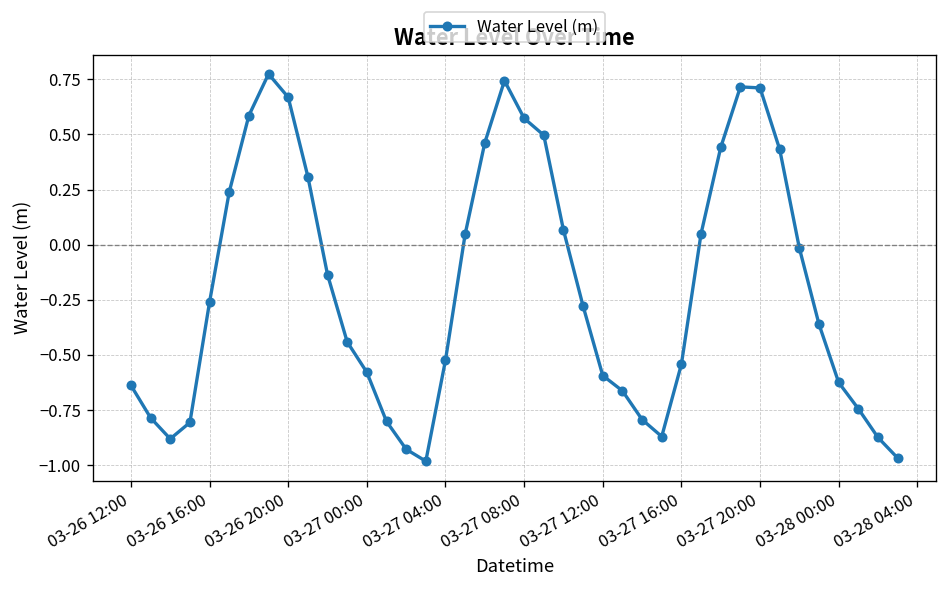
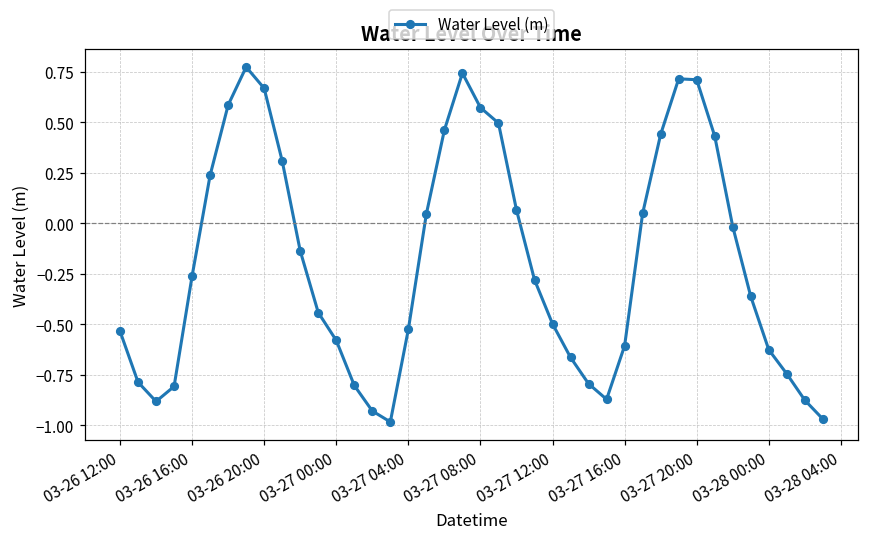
  {
-   "03-26 12:00": -0.64,
+   "03-26 12:00": -0.53,
    "03-26 16:00": -0.26,
    "03-26 20:00": 0.67,
    "03-27 00:00": -0.58,
    "03-27 04:00": -0.52,
    "03-27 08:00": 0.57,
-   "03-27 12:00": -0.59,
-   "03-27 16:00": -0.54,
+   "03-27 12:00": -0.50,
+   "03-27 16:00": -0.61,
    "03-27 20:00": 0.71,
    "03-28 00:00": -0.63
  }
